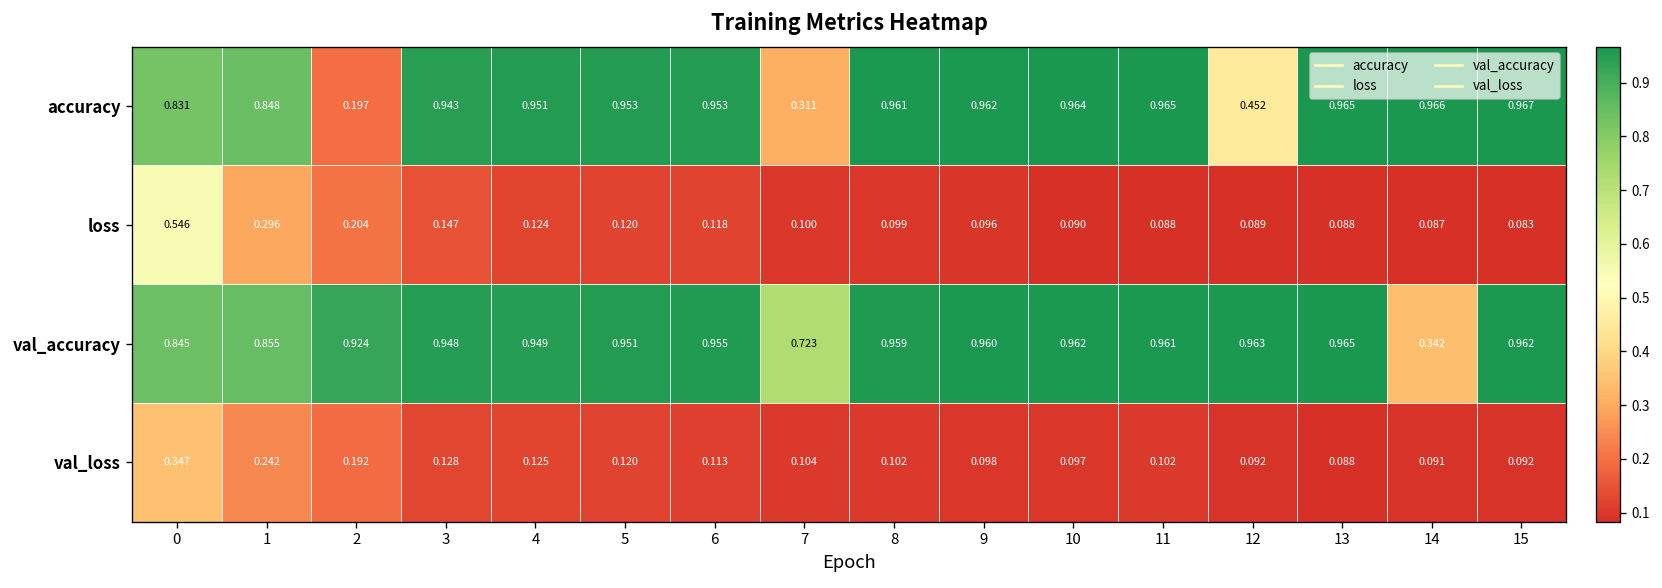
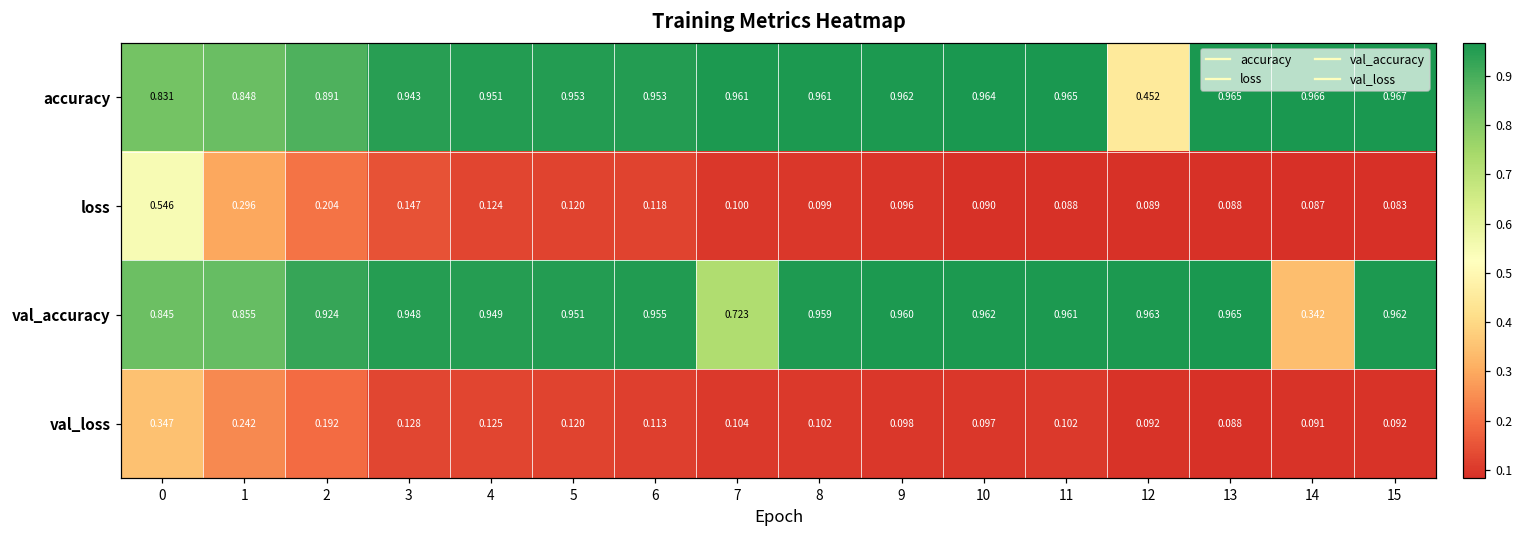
  {
    "accuracy": {
      "0": 0.831,
      "1": 0.848,
-     "2": 0.197,
+     "2": 0.891,
      "3": 0.943,
      "4": 0.951,
      "5": 0.953,
      "6": 0.953,
-     "7": 0.311,
+     "7": 0.961,
      "8": 0.961,
      "9": 0.962,
      "10": 0.964,
      "11": 0.965,
      "12": 0.452,
      "13": 0.965,
      "14": 0.966,
      "15": 0.967
    },
    "loss": {
      "0": 0.546,
      "1": 0.296,
      "2": 0.204,
      "3": 0.147,
      "4": 0.124,
      "5": 0.120,
      "6": 0.118,
      "7": 0.100,
      "8": 0.099,
      "9": 0.096,
      "10": 0.090,
      "11": 0.088,
      "12": 0.089,
      "13": 0.088,
      "14": 0.087,
      "15": 0.083
    },
    "val_accuracy": {
      "0": 0.845,
      "1": 0.855,
      "2": 0.924,
      "3": 0.948,
      "4": 0.949,
      "5": 0.951,
      "6": 0.955,
      "7": 0.723,
      "8": 0.959,
      "9": 0.960,
      "10": 0.962,
      "11": 0.961,
      "12": 0.963,
      "13": 0.965,
      "14": 0.342,
      "15": 0.962
    },
    "val_loss": {
      "0": 0.347,
      "1": 0.242,
      "2": 0.192,
      "3": 0.128,
      "4": 0.125,
      "5": 0.120,
      "6": 0.113,
      "7": 0.104,
      "8": 0.102,
      "9": 0.098,
      "10": 0.097,
      "11": 0.102,
      "12": 0.092,
      "13": 0.088,
      "14": 0.091,
      "15": 0.092
    }
  }
